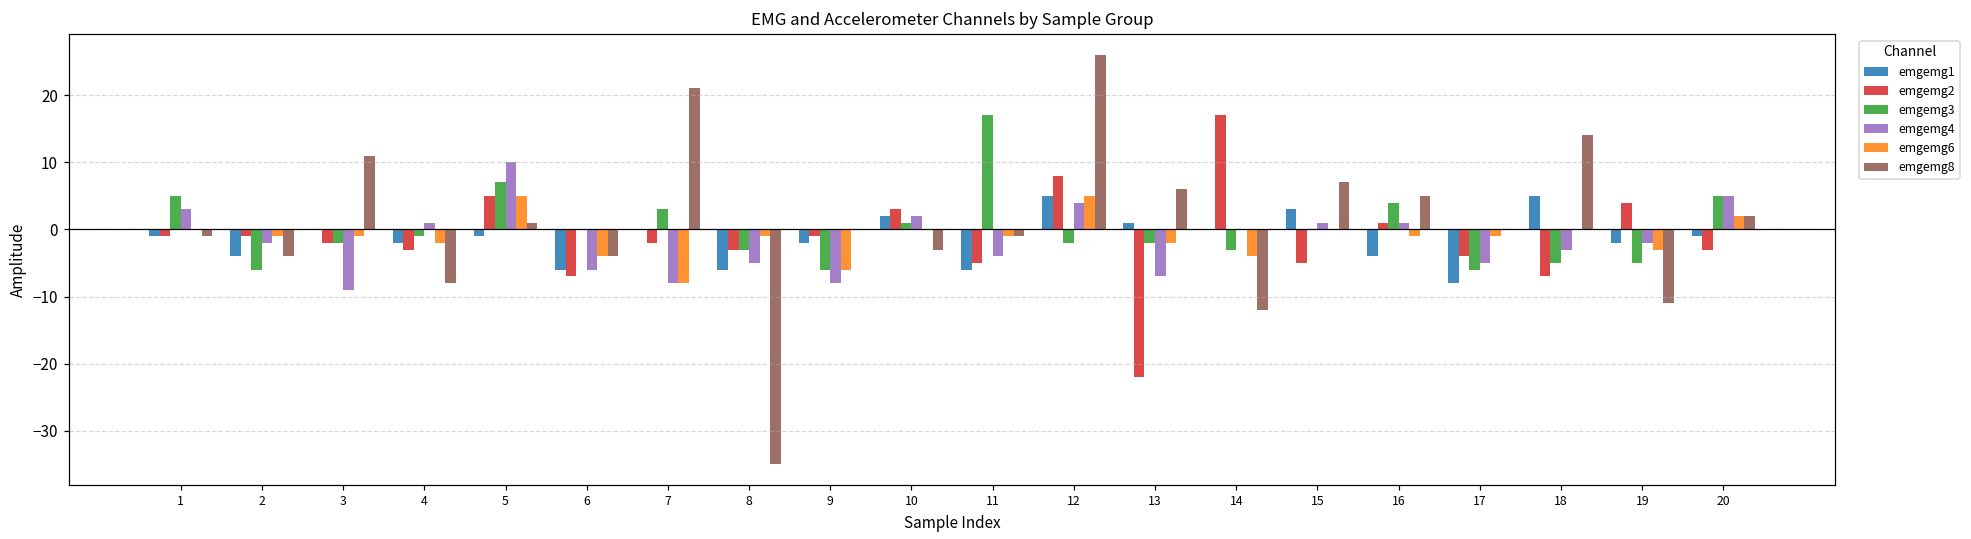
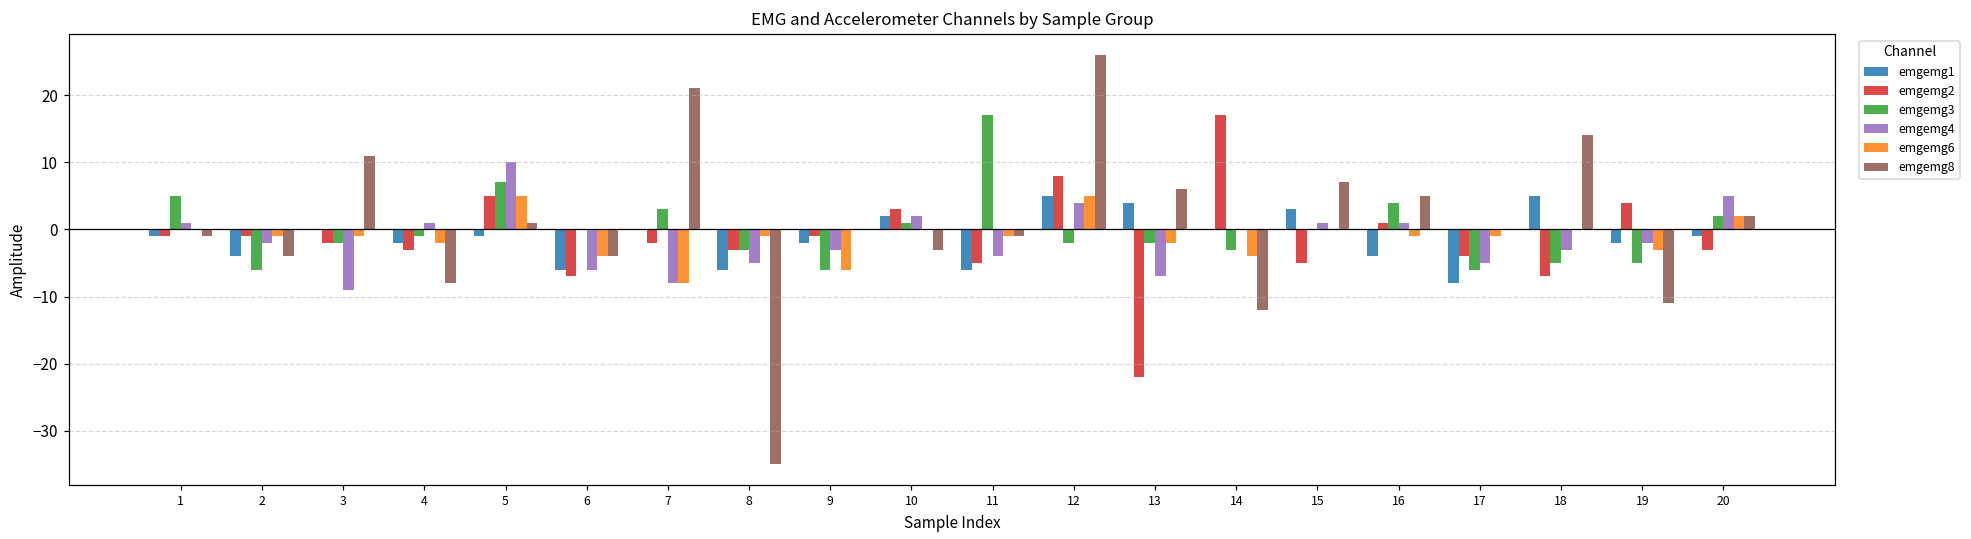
  {
    "emgemg1": {
      "1": -1,
      "2": -4,
      "3": 0,
      "4": -2,
      "5": -1,
      "6": -6,
      "7": 0,
      "8": -6,
      "9": -2,
      "10": 2,
      "11": -6,
      "12": 5,
-     "13": 1,
+     "13": 4,
      "14": 0,
      "15": 3,
      "16": -4,
      "17": -8,
      "18": 5,
      "19": -2,
      "20": -1
    },
    "emgemg2": {
      "1": -1,
      "2": -1,
      "3": -2,
      "4": -3,
      "5": 5,
      "6": -7,
      "7": -2,
      "8": -3,
      "9": -1,
      "10": 3,
      "11": -5,
      "12": 8,
      "13": -22,
      "14": 17,
      "15": -5,
      "16": 1,
      "17": -4,
      "18": -7,
      "19": 4,
      "20": -3
    },
    "emgemg3": {
      "1": 5,
      "2": -6,
      "3": -2,
      "4": -1,
      "5": 7,
      "6": 0,
      "7": 3,
      "8": -3,
      "9": -6,
      "10": 1,
      "11": 17,
      "12": -2,
      "13": -2,
      "14": -3,
      "15": 0,
      "16": 4,
      "17": -6,
      "18": -5,
      "19": -5,
-     "20": 5
+     "20": 2
    },
    "emgemg4": {
-     "1": 3,
+     "1": 1,
      "2": -2,
      "3": -9,
      "4": 1,
      "5": 10,
      "6": -6,
      "7": -8,
      "8": -5,
-     "9": -8,
+     "9": -3,
      "10": 2,
      "11": -4,
      "12": 4,
      "13": -7,
      "14": 0,
      "15": 1,
      "16": 1,
      "17": -5,
      "18": -3,
      "19": -2,
      "20": 5
    },
    "emgemg6": {
      "1": 0,
      "2": -1,
      "3": -1,
      "4": -2,
      "5": 5,
      "6": -4,
      "7": -8,
      "8": -1,
      "9": -6,
      "10": 0,
      "11": -1,
      "12": 5,
      "13": -2,
      "14": -4,
      "15": 0,
      "16": -1,
      "17": -1,
      "18": 0,
      "19": -3,
      "20": 2
    },
    "emgemg8": {
      "1": -1,
      "2": -4,
      "3": 11,
      "4": -8,
      "5": 1,
      "6": -4,
      "7": 21,
      "8": -35,
      "9": 0,
      "10": -3,
      "11": -1,
      "12": 26,
      "13": 6,
      "14": -12,
      "15": 7,
      "16": 5,
      "17": 0,
      "18": 14,
      "19": -11,
      "20": 2
    }
  }
